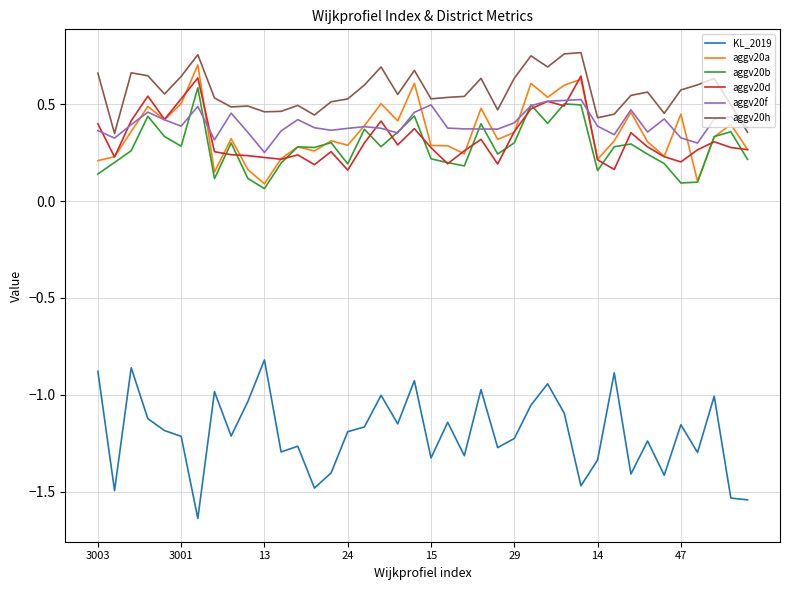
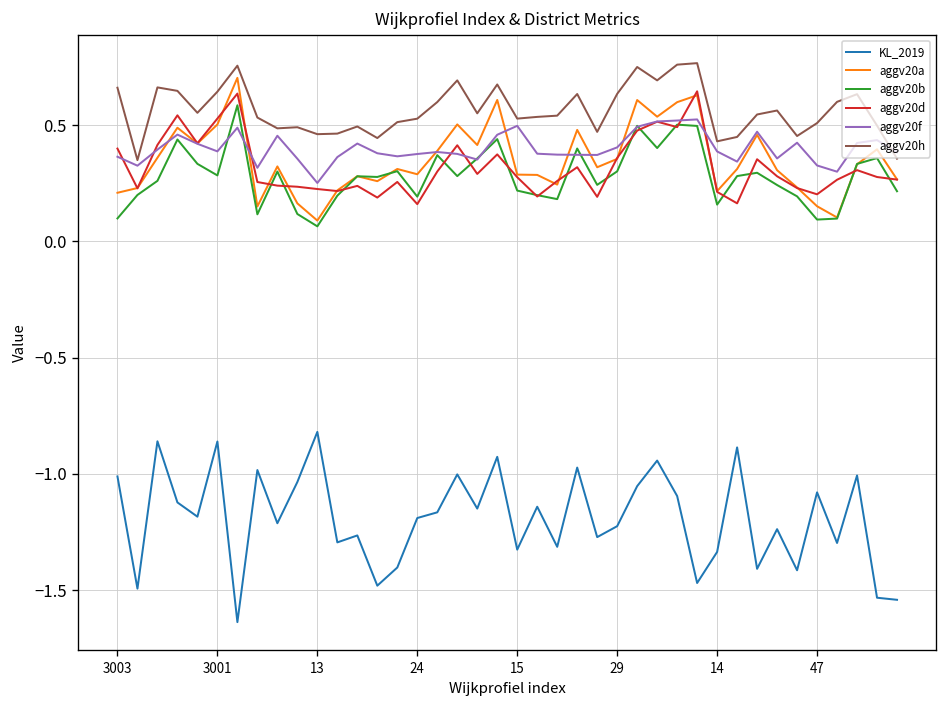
  {
    "KL_2019": {
-     "3003": -0.88,
-     "3001": -1.21,
+     "3003": -1.01,
+     "3001": -0.86,
      "15": -1.33,
-     "47": -1.15
+     "47": -1.08
    },
    "aggv20a": {
      "3003": 0.21,
      "3001": 0.50,
-     "47": 0.45
+     "47": 0.15
    },
    "aggv20b": {
-     "3003": 0.14,
+     "3003": 0.10,
      "3001": 0.28,
      "15": 0.22,
      "47": 0.09
    },
    "aggv20d": {
      "3003": 0.40,
      "3001": 0.53,
      "47": 0.20
    },
    "aggv20f": {
      "3003": 0.36,
      "3001": 0.39,
      "15": 0.50,
      "47": 0.33
    },
    "aggv20h": {
      "3003": 0.66,
      "3001": 0.64,
      "15": 0.53,
-     "47": 0.57
+     "47": 0.51
    }
  }
